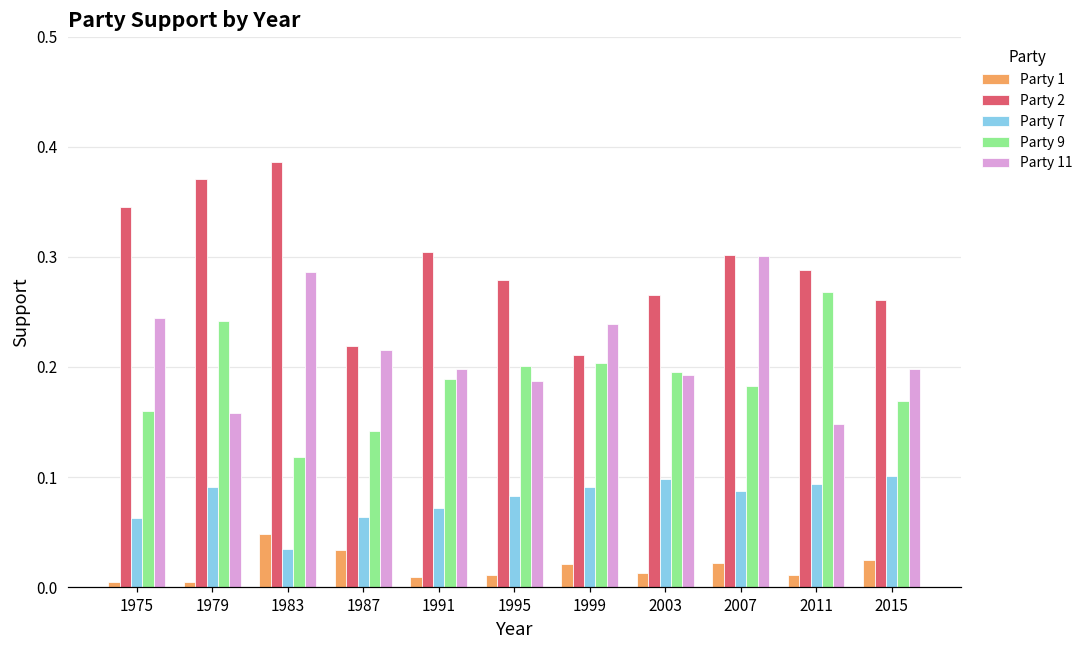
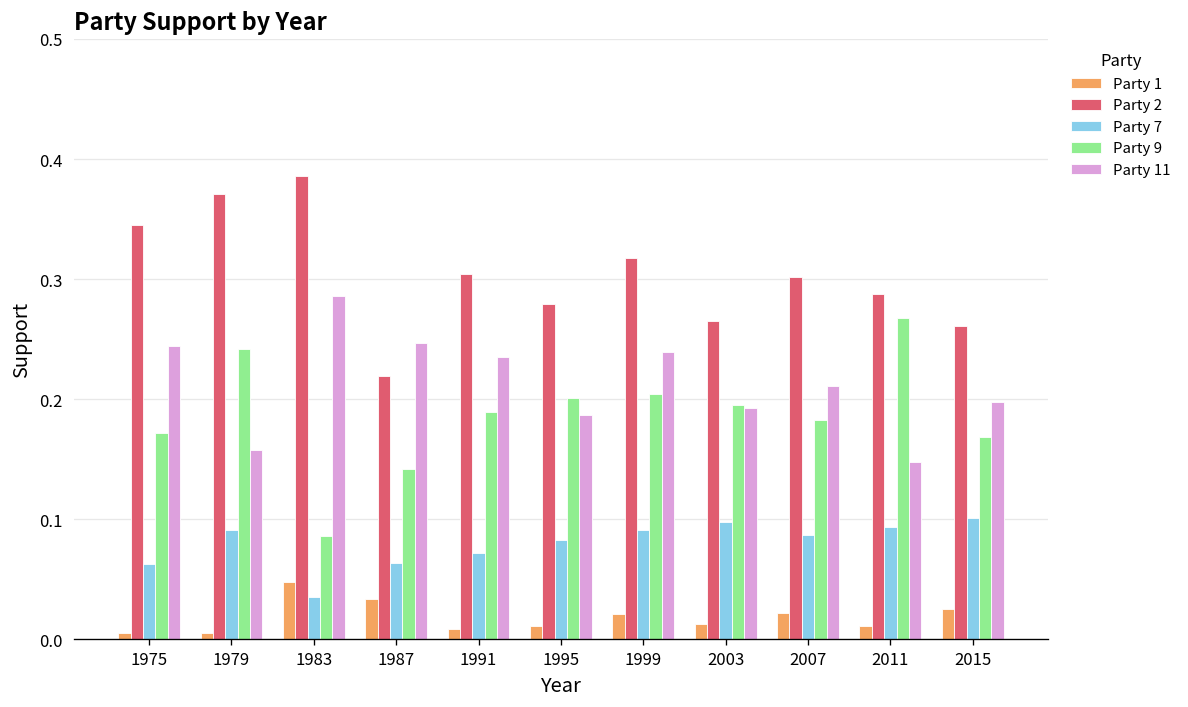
  {
    "Party 1": {
      "1975": 0.005,
      "1979": 0.005,
      "1983": 0.048,
      "1987": 0.034,
      "1991": 0.009,
      "1995": 0.011,
      "1999": 0.021,
      "2003": 0.013,
      "2007": 0.022,
      "2011": 0.011,
      "2015": 0.025
    },
    "Party 2": {
      "1975": 0.345,
      "1979": 0.371,
      "1983": 0.386,
      "1987": 0.219,
      "1991": 0.304,
      "1995": 0.279,
-     "1999": 0.211,
+     "1999": 0.318,
      "2003": 0.265,
      "2007": 0.302,
      "2011": 0.288,
      "2015": 0.261
    },
    "Party 7": {
      "1975": 0.063,
      "1979": 0.091,
      "1983": 0.035,
      "1987": 0.064,
      "1991": 0.072,
      "1995": 0.083,
      "1999": 0.091,
      "2003": 0.098,
      "2007": 0.087,
      "2011": 0.094,
      "2015": 0.101
    },
    "Party 9": {
-     "1975": 0.160,
+     "1975": 0.172,
      "1979": 0.242,
-     "1983": 0.118,
+     "1983": 0.086,
      "1987": 0.142,
      "1991": 0.189,
      "1995": 0.201,
      "1999": 0.204,
      "2003": 0.195,
      "2007": 0.183,
      "2011": 0.268,
      "2015": 0.169
    },
    "Party 11": {
      "1975": 0.244,
      "1979": 0.158,
      "1983": 0.286,
-     "1987": 0.215,
-     "1991": 0.198,
+     "1987": 0.247,
+     "1991": 0.235,
      "1995": 0.187,
      "1999": 0.239,
      "2003": 0.193,
-     "2007": 0.301,
+     "2007": 0.211,
      "2011": 0.148,
      "2015": 0.198
    }
  }
